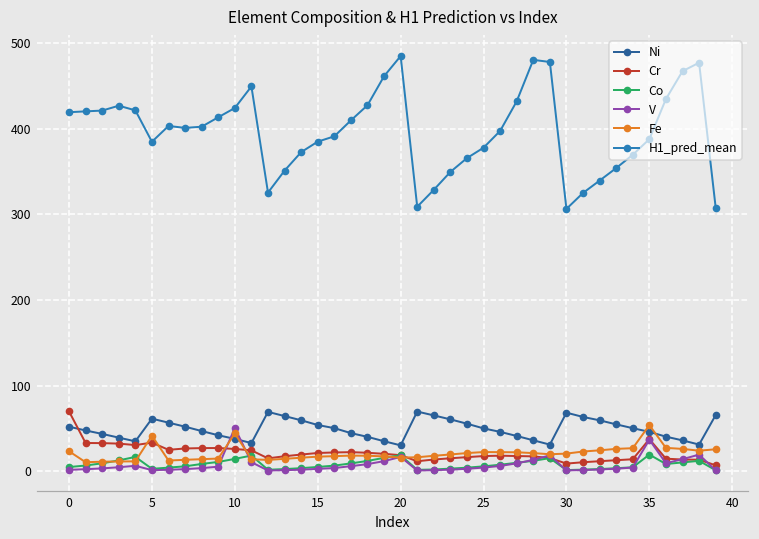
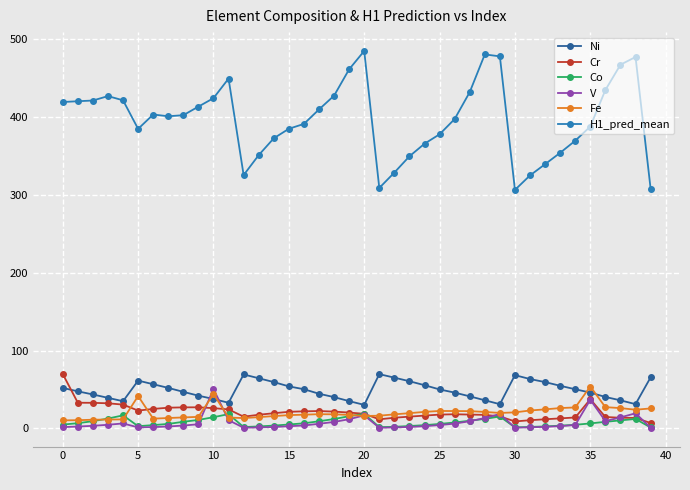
  {
    "Cr": {
      "0": 70,
-     "5": 30,
+     "5": 20,
      "10": 30,
      "15": 20,
      "25": 20,
      "30": 10
    },
    "Co": {
      "10": 10,
-     "35": 20
+     "35": 10
    },
    "V": {
      "10": 50
    },
    "Fe": {
-     "0": 20,
+     "0": 10,
      "5": 40,
      "10": 40,
      "15": 20,
      "25": 20,
      "30": 20,
      "35": 50
    }
  }
